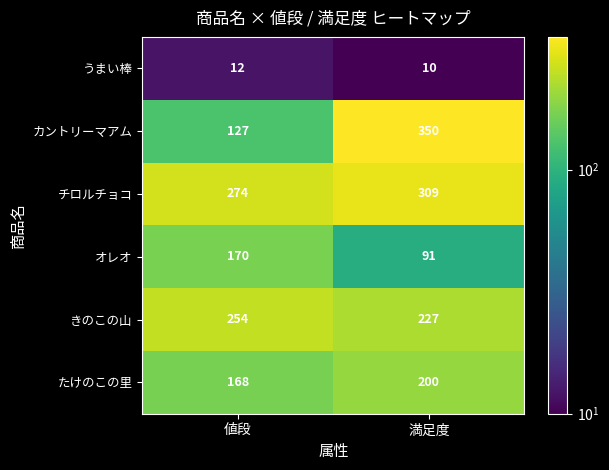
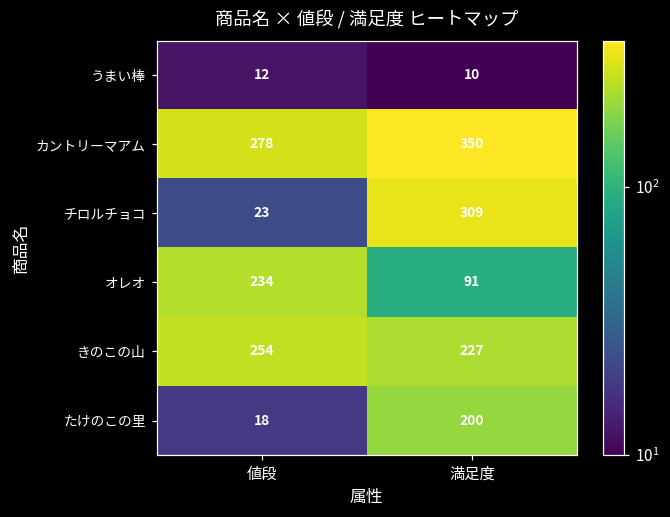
  {
    "うまい棒": {
      "値段": 12,
      "満足度": 10
    },
    "カントリーマアム": {
-     "値段": 127,
+     "値段": 278,
      "満足度": 350
    },
    "チロルチョコ": {
-     "値段": 274,
+     "値段": 23,
      "満足度": 309
    },
    "オレオ": {
-     "値段": 170,
+     "値段": 234,
      "満足度": 91
    },
    "きのこの山": {
      "値段": 254,
      "満足度": 227
    },
    "たけのこの里": {
-     "値段": 168,
+     "値段": 18,
      "満足度": 200
    }
  }
